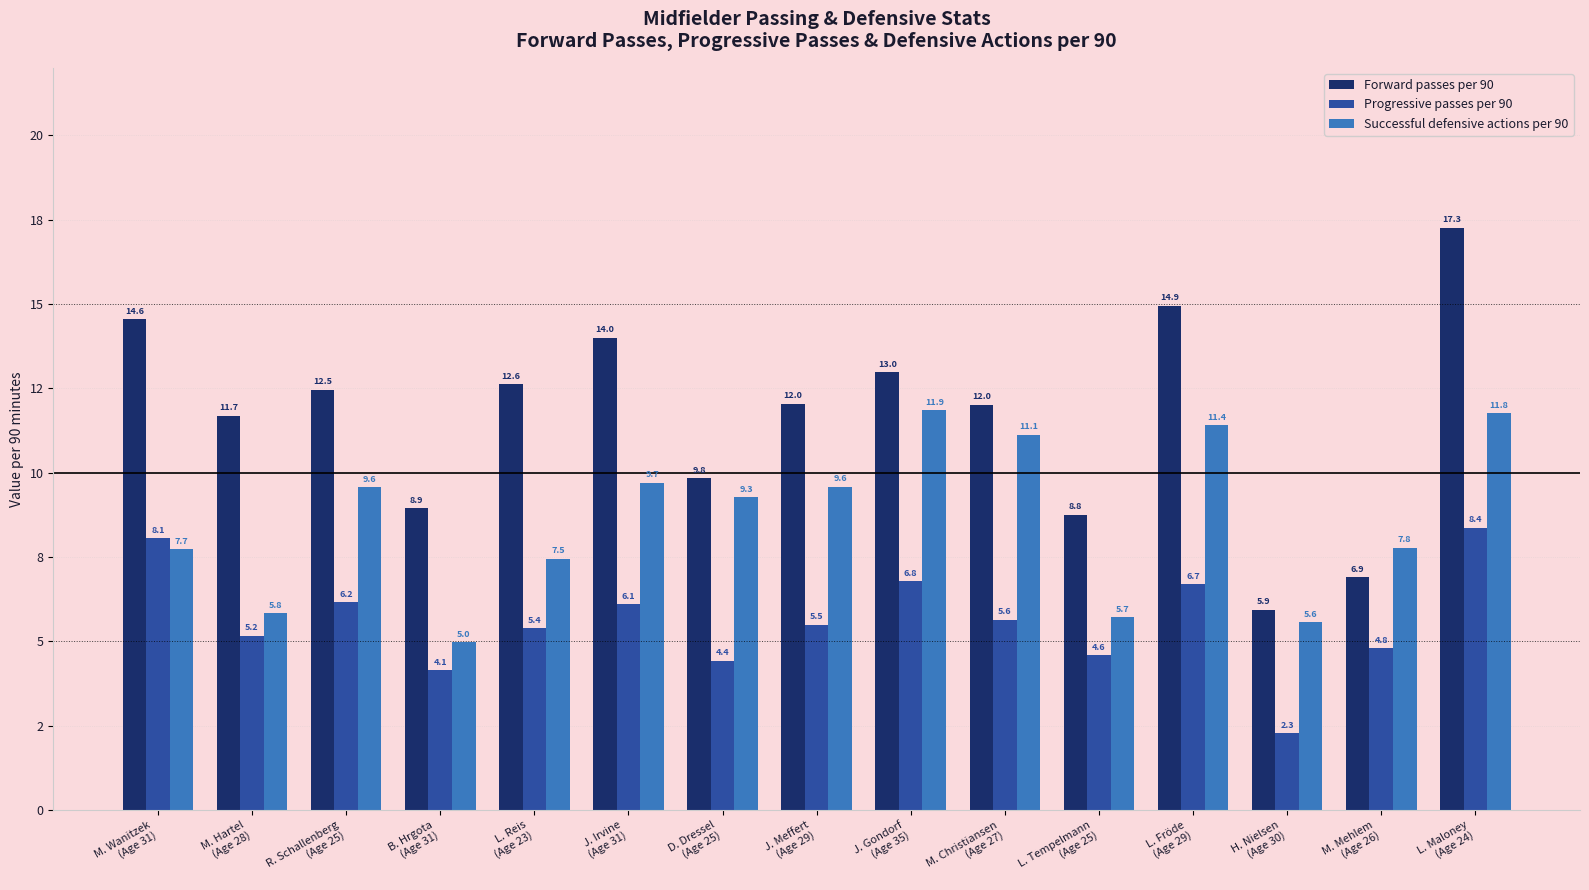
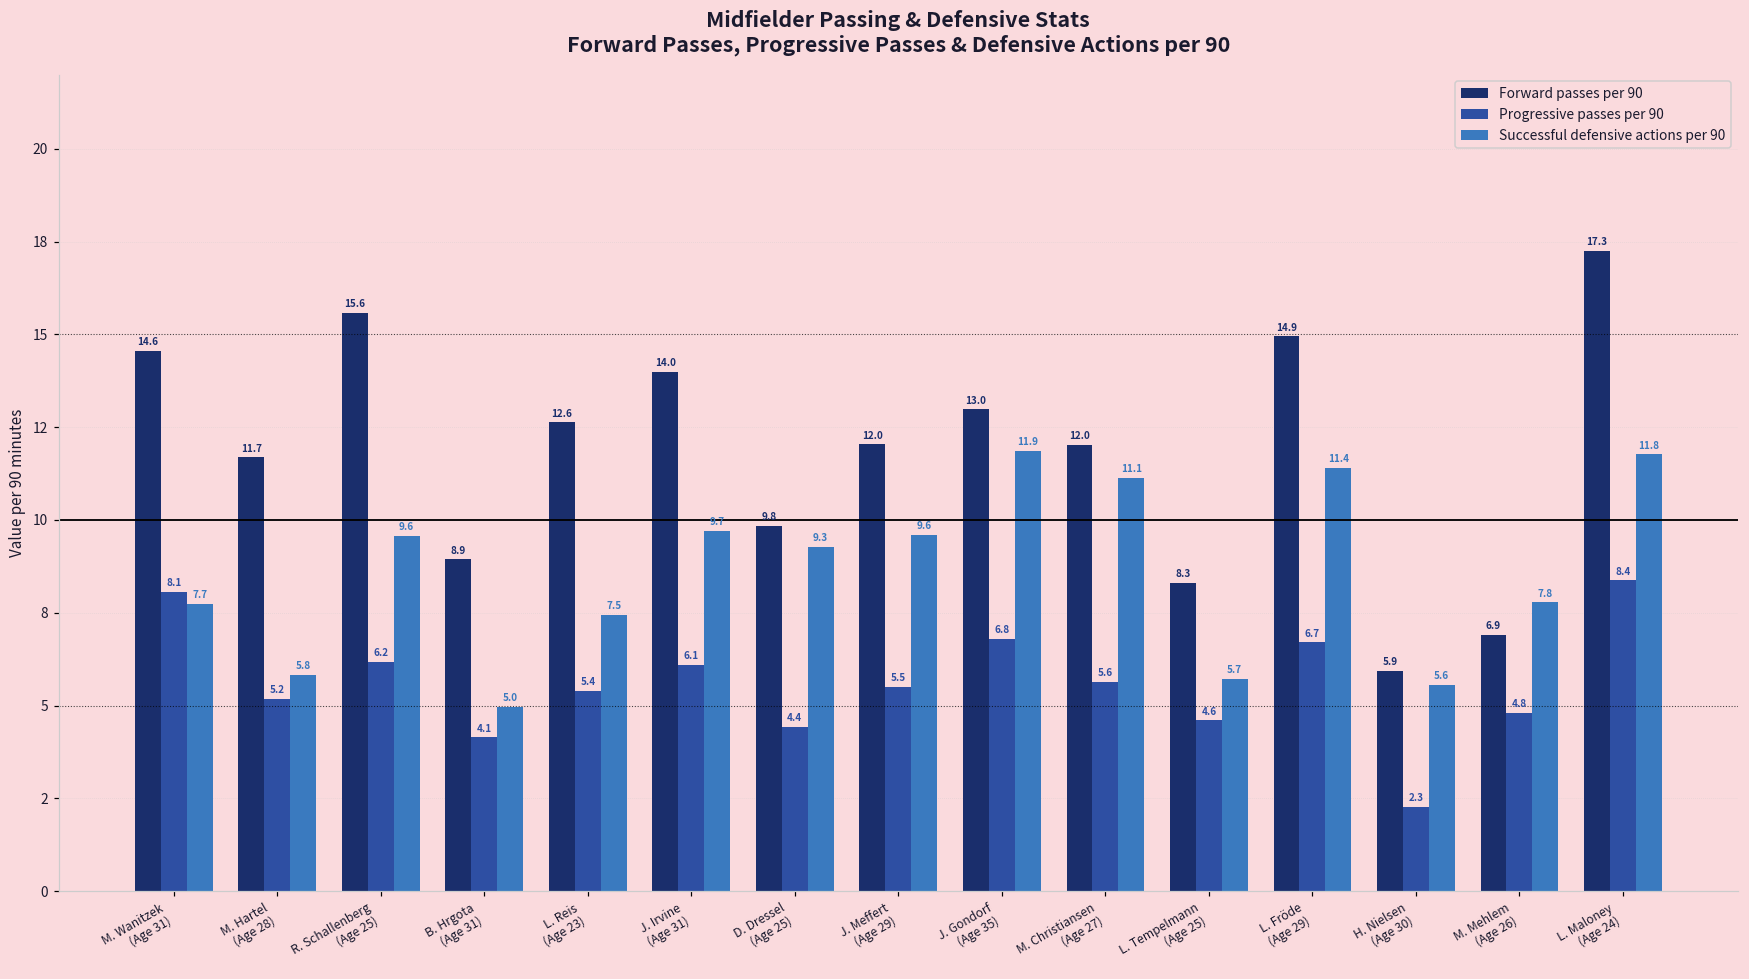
  {
    "Forward passes per 90": {
      "M. Wanitzek (Age 31)": 14.6,
      "M. Hartel (Age 28)": 11.7,
-     "R. Schallenberg (Age 25)": 12.5,
+     "R. Schallenberg (Age 25)": 15.6,
      "B. Hrgota (Age 31)": 8.9,
      "L. Reis (Age 23)": 12.6,
      "J. Irvine (Age 31)": 14.0,
      "D. Dressel (Age 25)": 9.8,
      "J. Meffert (Age 29)": 12.0,
      "J. Gondorf (Age 35)": 13.0,
      "M. Christiansen (Age 27)": 12.0,
-     "L. Tempelmann (Age 25)": 8.8,
+     "L. Tempelmann (Age 25)": 8.3,
      "L. Fröde (Age 29)": 14.9,
      "H. Nielsen (Age 30)": 5.9,
      "M. Mehlem (Age 26)": 6.9,
      "L. Maloney (Age 24)": 17.3
    }
  }
